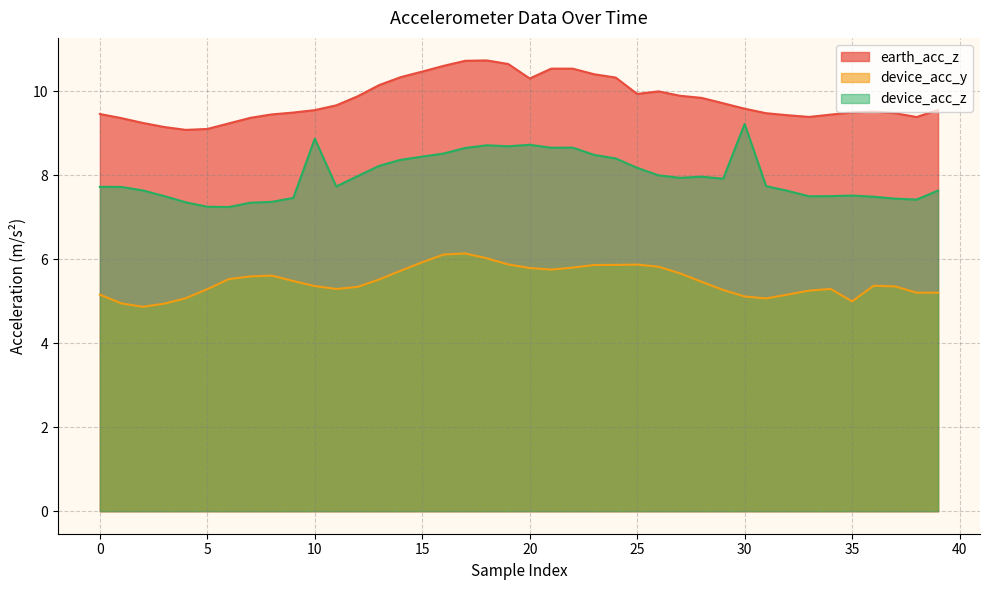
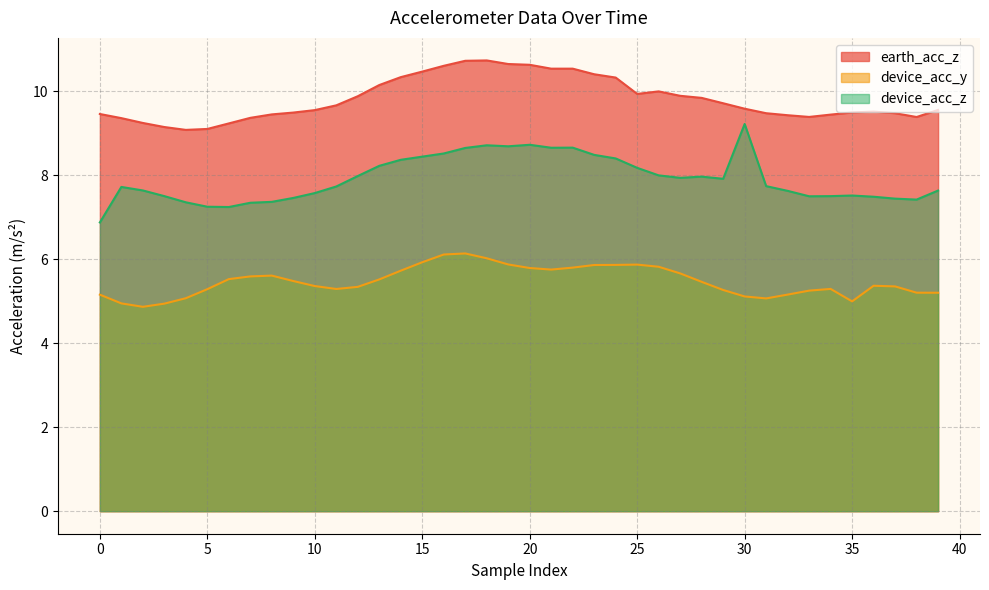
  {
    "earth_acc_z": {
      "0": 9.5,
      "5": 9.1,
      "10": 9.6,
      "15": 10.5,
-     "20": 10.3,
+     "20": 10.6,
      "25": 9.9,
      "30": 9.6,
      "35": 9.5
    },
    "device_acc_y": {
      "0": 5.2,
      "5": 5.3,
      "10": 5.4,
      "15": 5.9,
      "20": 5.8,
      "25": 5.9,
      "30": 5.1,
      "35": 5.0
    },
    "device_acc_z": {
-     "0": 7.7,
+     "0": 6.9,
      "5": 7.3,
-     "10": 8.9,
+     "10": 7.6,
      "15": 8.4,
      "20": 8.7,
      "25": 8.2,
      "30": 9.2,
      "35": 7.5
    }
  }
